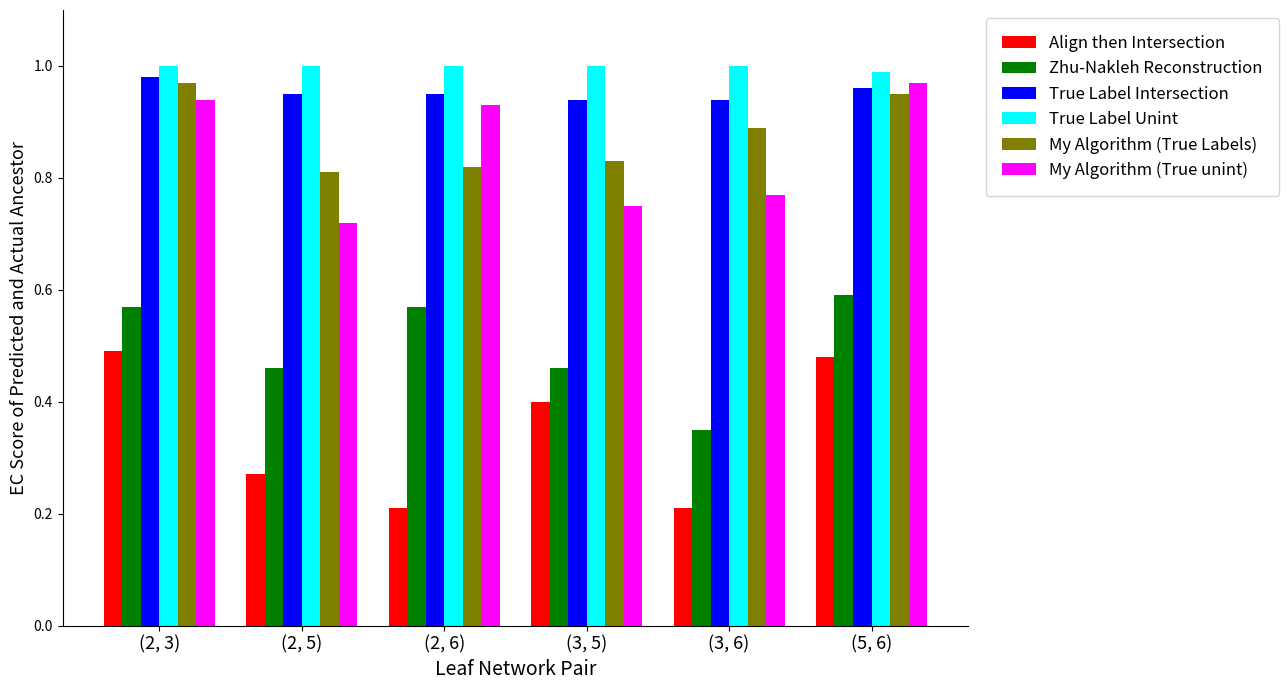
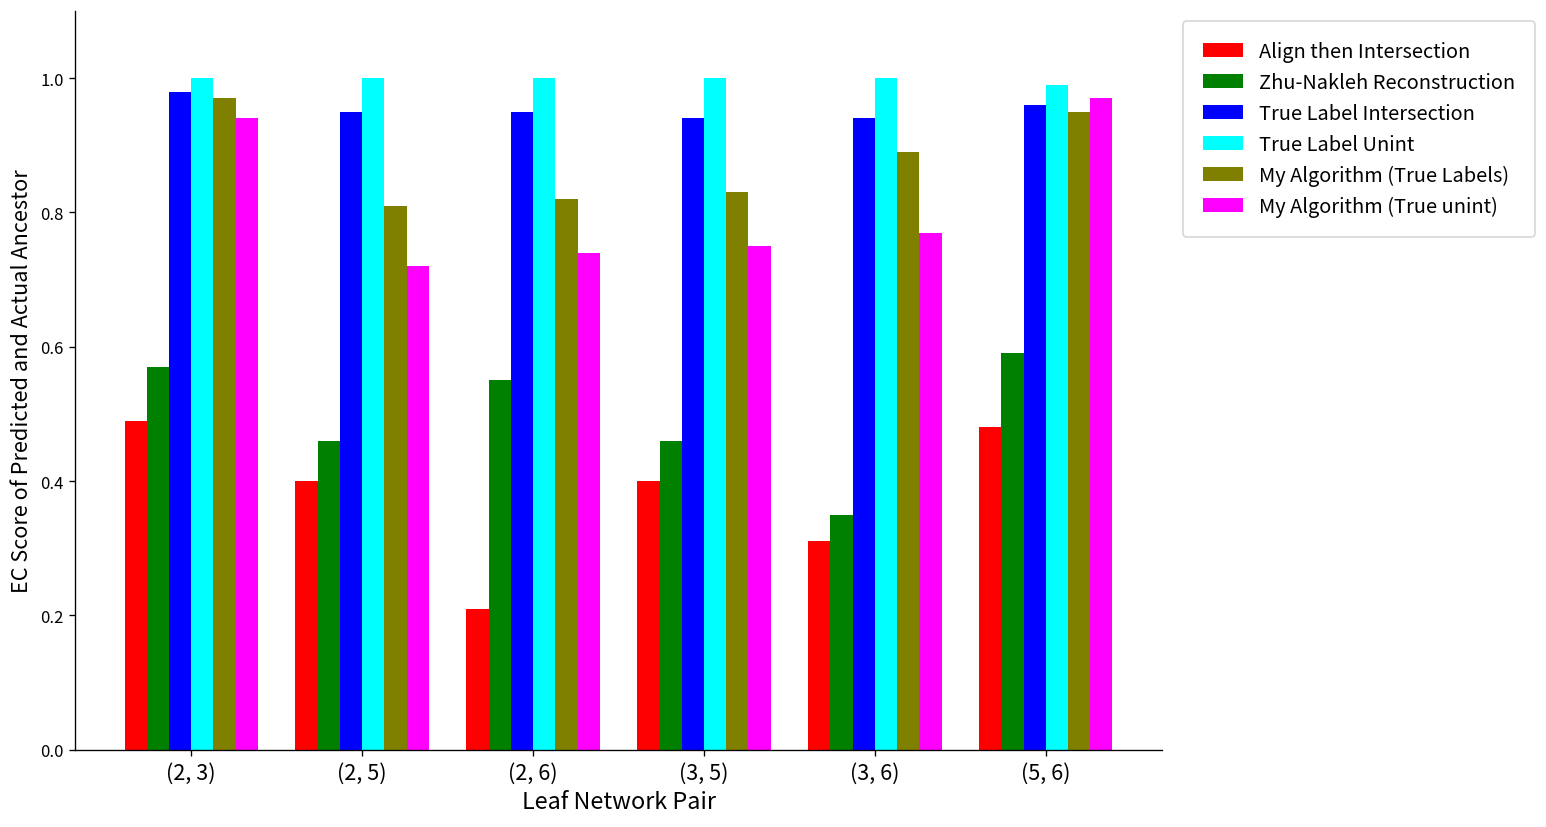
  {
    "Align then Intersection": {
      "(2, 3)": 0.49,
-     "(2, 5)": 0.27,
+     "(2, 5)": 0.40,
      "(2, 6)": 0.21,
      "(3, 5)": 0.40,
-     "(3, 6)": 0.21,
+     "(3, 6)": 0.31,
      "(5, 6)": 0.48
    },
    "Zhu-Nakleh Reconstruction": {
      "(2, 3)": 0.57,
      "(2, 5)": 0.46,
-     "(2, 6)": 0.57,
+     "(2, 6)": 0.55,
      "(3, 5)": 0.46,
      "(3, 6)": 0.35,
      "(5, 6)": 0.59
    },
    "True Label Intersection": {
      "(2, 3)": 0.98,
      "(2, 5)": 0.95,
      "(2, 6)": 0.95,
      "(3, 5)": 0.94,
      "(3, 6)": 0.94,
      "(5, 6)": 0.96
    },
    "True Label Unint": {
      "(2, 3)": 1.00,
      "(2, 5)": 1.00,
      "(2, 6)": 1.00,
      "(3, 5)": 1.00,
      "(3, 6)": 1.00,
      "(5, 6)": 0.99
    },
    "My Algorithm (True Labels)": {
      "(2, 3)": 0.97,
      "(2, 5)": 0.81,
      "(2, 6)": 0.82,
      "(3, 5)": 0.83,
      "(3, 6)": 0.89,
      "(5, 6)": 0.95
    },
    "My Algorithm (True unint)": {
      "(2, 3)": 0.94,
      "(2, 5)": 0.72,
-     "(2, 6)": 0.93,
+     "(2, 6)": 0.74,
      "(3, 5)": 0.75,
      "(3, 6)": 0.77,
      "(5, 6)": 0.97
    }
  }
